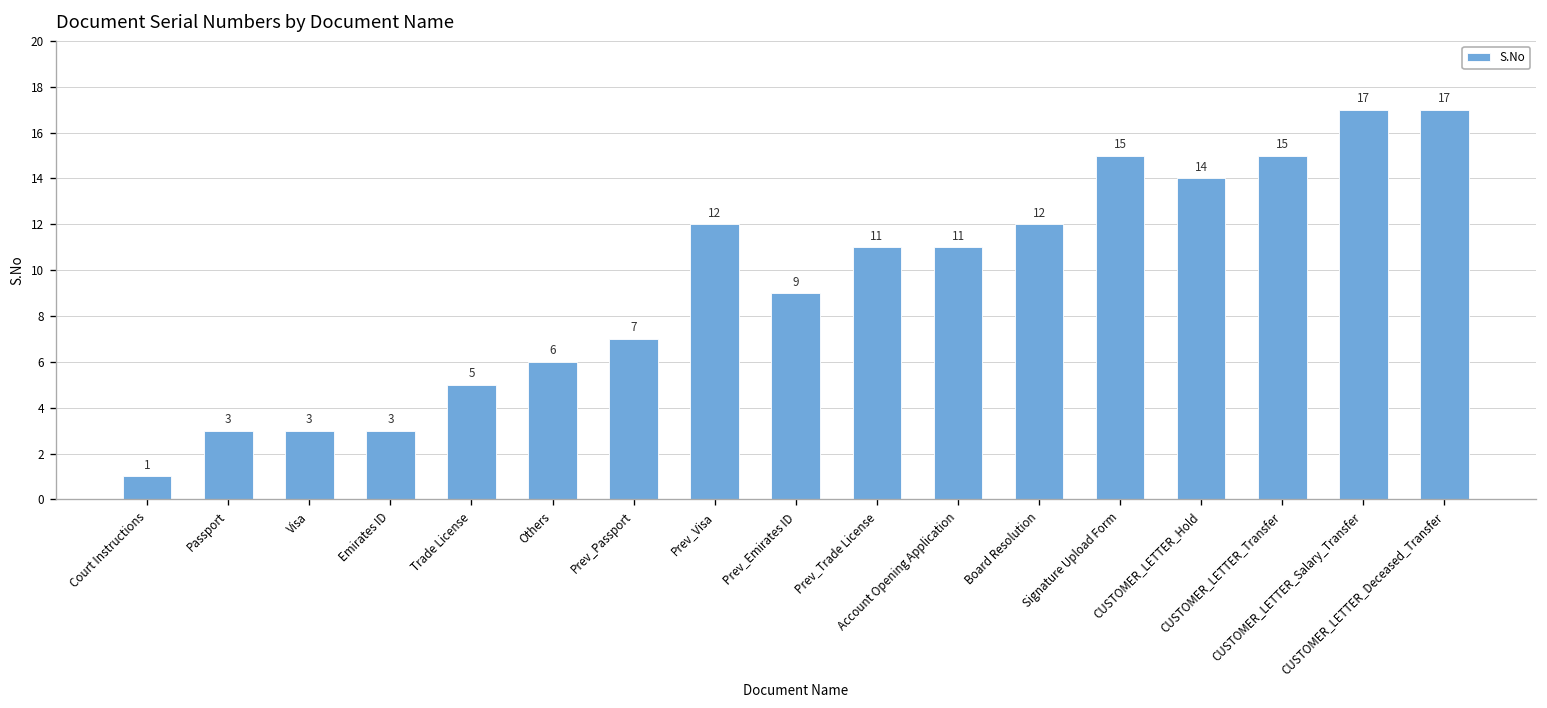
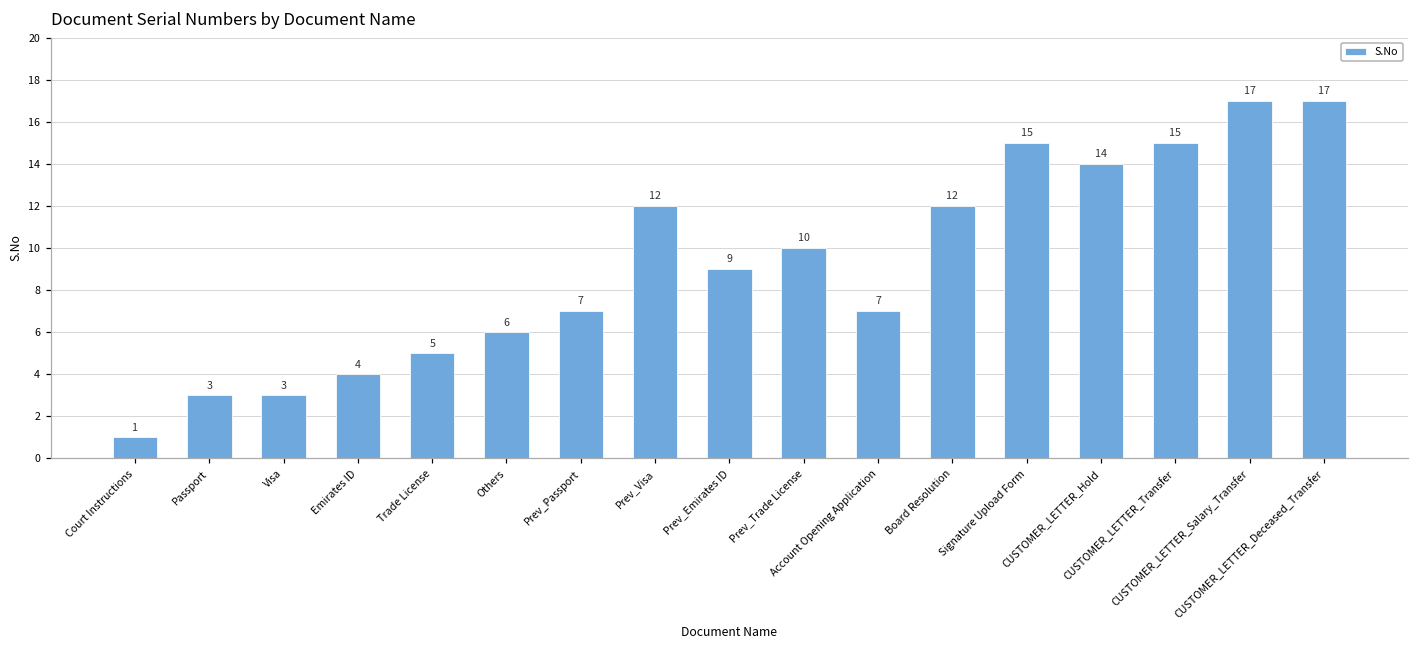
  {
    "Court Instructions": 1,
    "Passport": 3,
    "Visa": 3,
-   "Emirates ID": 3,
+   "Emirates ID": 4,
    "Trade License": 5,
    "Others": 6,
    "Prev_Passport": 7,
    "Prev_Visa": 12,
    "Prev_Emirates ID": 9,
-   "Prev_Trade License": 11,
-   "Account Opening Application": 11,
+   "Prev_Trade License": 10,
+   "Account Opening Application": 7,
    "Board Resolution": 12,
    "Signature Upload Form": 15,
    "CUSTOMER_LETTER_Hold": 14,
    "CUSTOMER_LETTER_Transfer": 15,
    "CUSTOMER_LETTER_Salary_Transfer": 17,
    "CUSTOMER_LETTER_Deceased_Transfer": 17
  }
